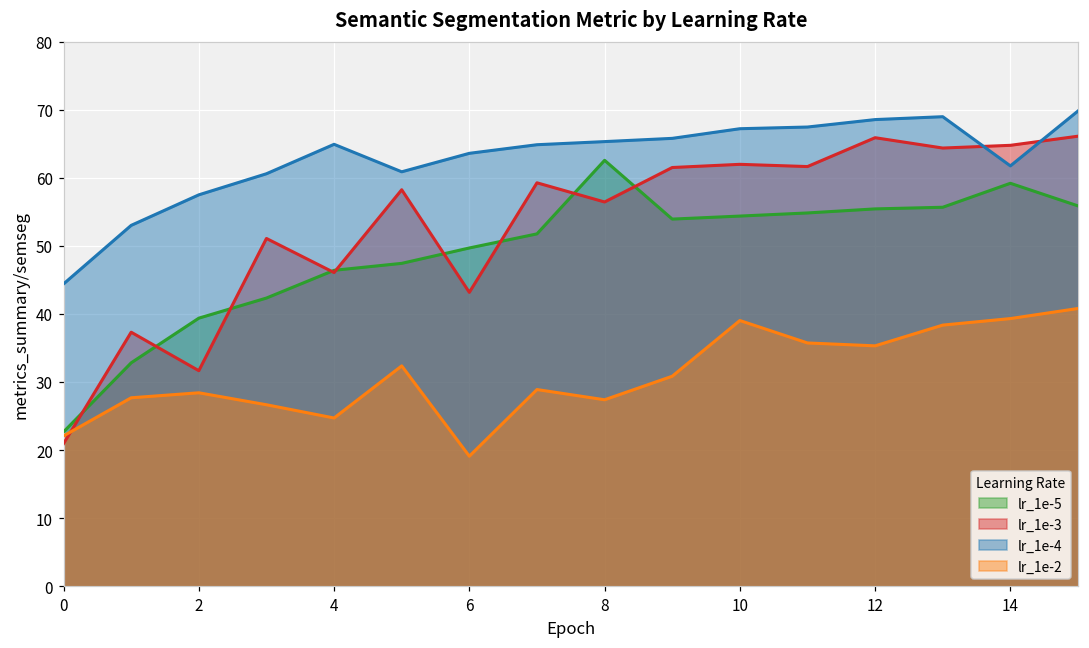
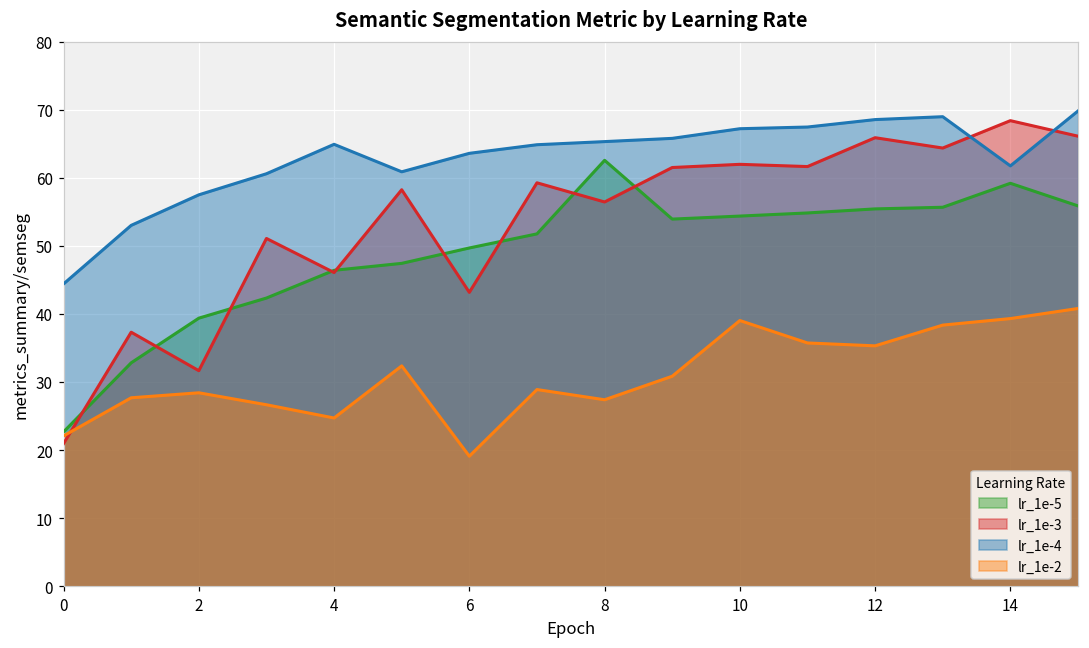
  {
    "lr_1e-5": {
      "0": 23,
      "2": 39,
      "6": 50,
      "8": 63,
      "10": 54,
      "12": 55,
      "14": 59
    },
    "lr_1e-3": {
      "0": 21,
      "2": 32,
      "6": 43,
      "8": 56,
      "10": 62,
      "12": 66,
-     "14": 65
+     "14": 68
    },
    "lr_1e-4": {
      "0": 44,
      "2": 58,
      "4": 65,
      "6": 64,
      "8": 65,
      "10": 67,
      "12": 69,
      "14": 62
    },
    "lr_1e-2": {
      "0": 22,
      "2": 28,
      "4": 25,
      "6": 19,
      "8": 27,
      "10": 39,
      "12": 35,
      "14": 39
    }
  }
